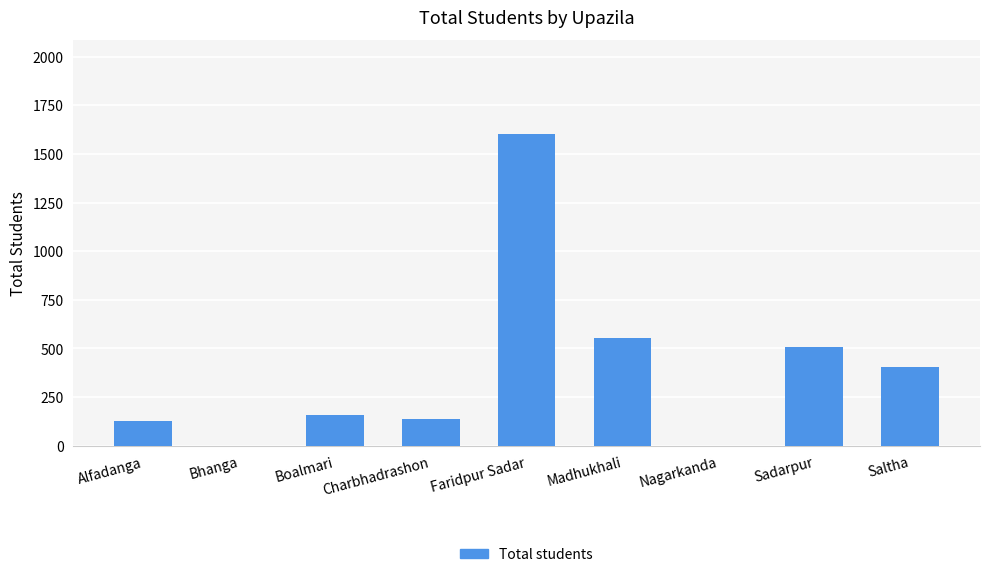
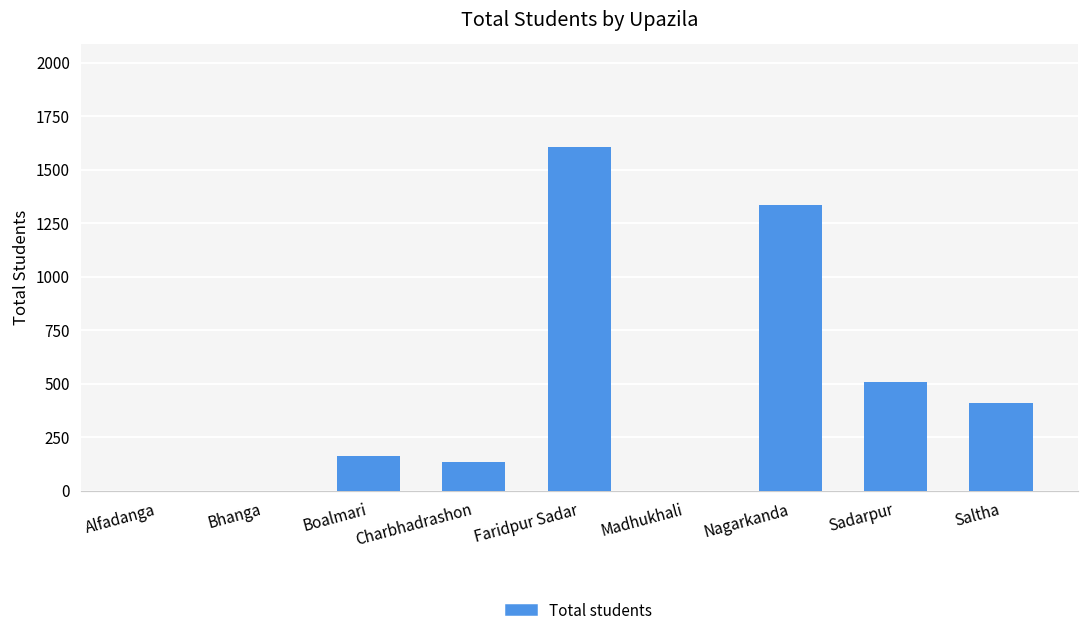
  {
-   "Alfadanga": 130,
+   "Alfadanga": 0,
    "Bhanga": 0,
    "Boalmari": 160,
    "Charbhadrashon": 140,
    "Faridpur Sadar": 1600,
-   "Madhukhali": 560,
-   "Nagarkanda": 0,
+   "Madhukhali": 0,
+   "Nagarkanda": 1330,
    "Sadarpur": 510,
    "Saltha": 410
  }
